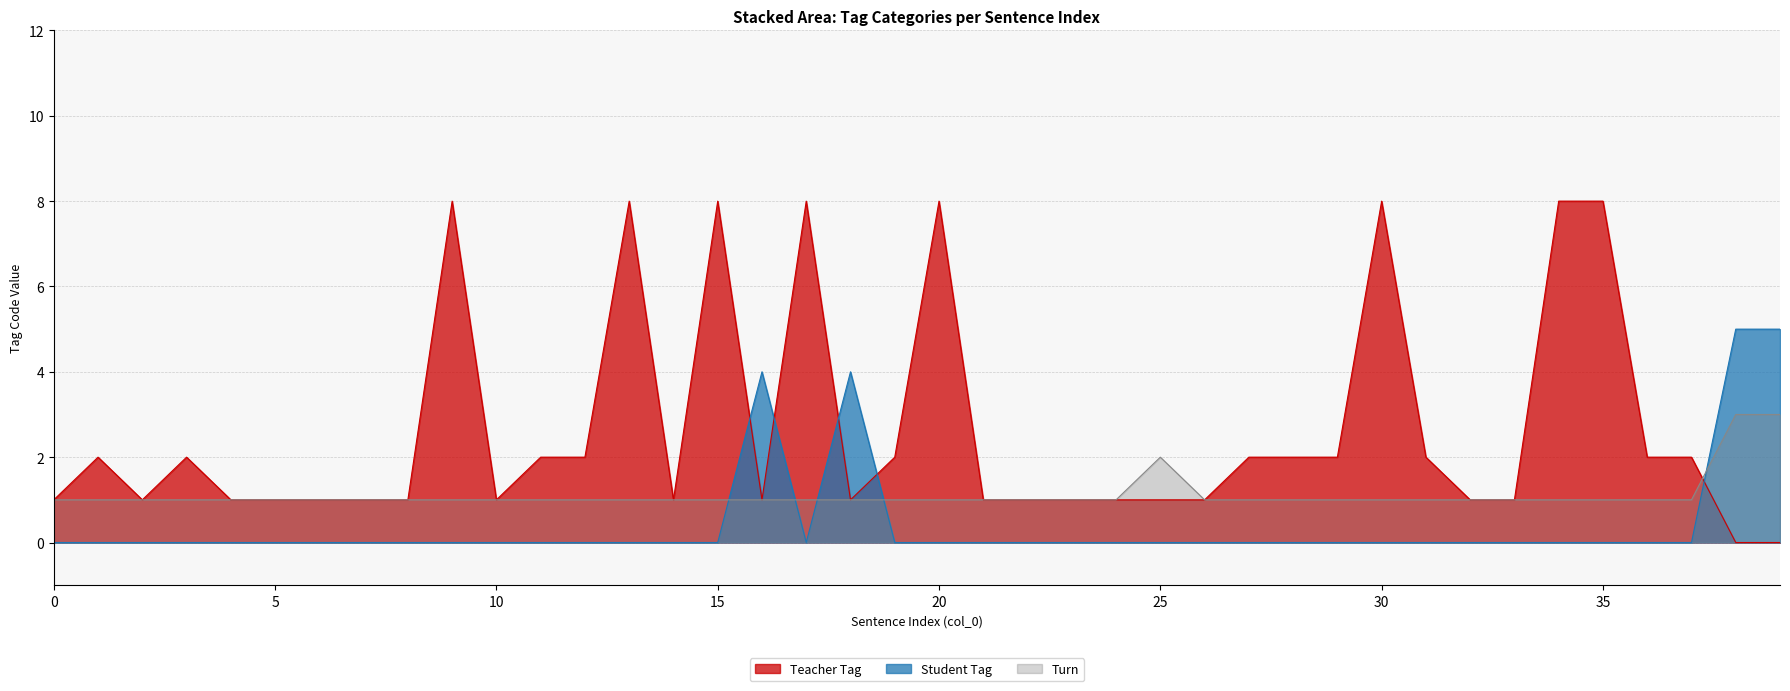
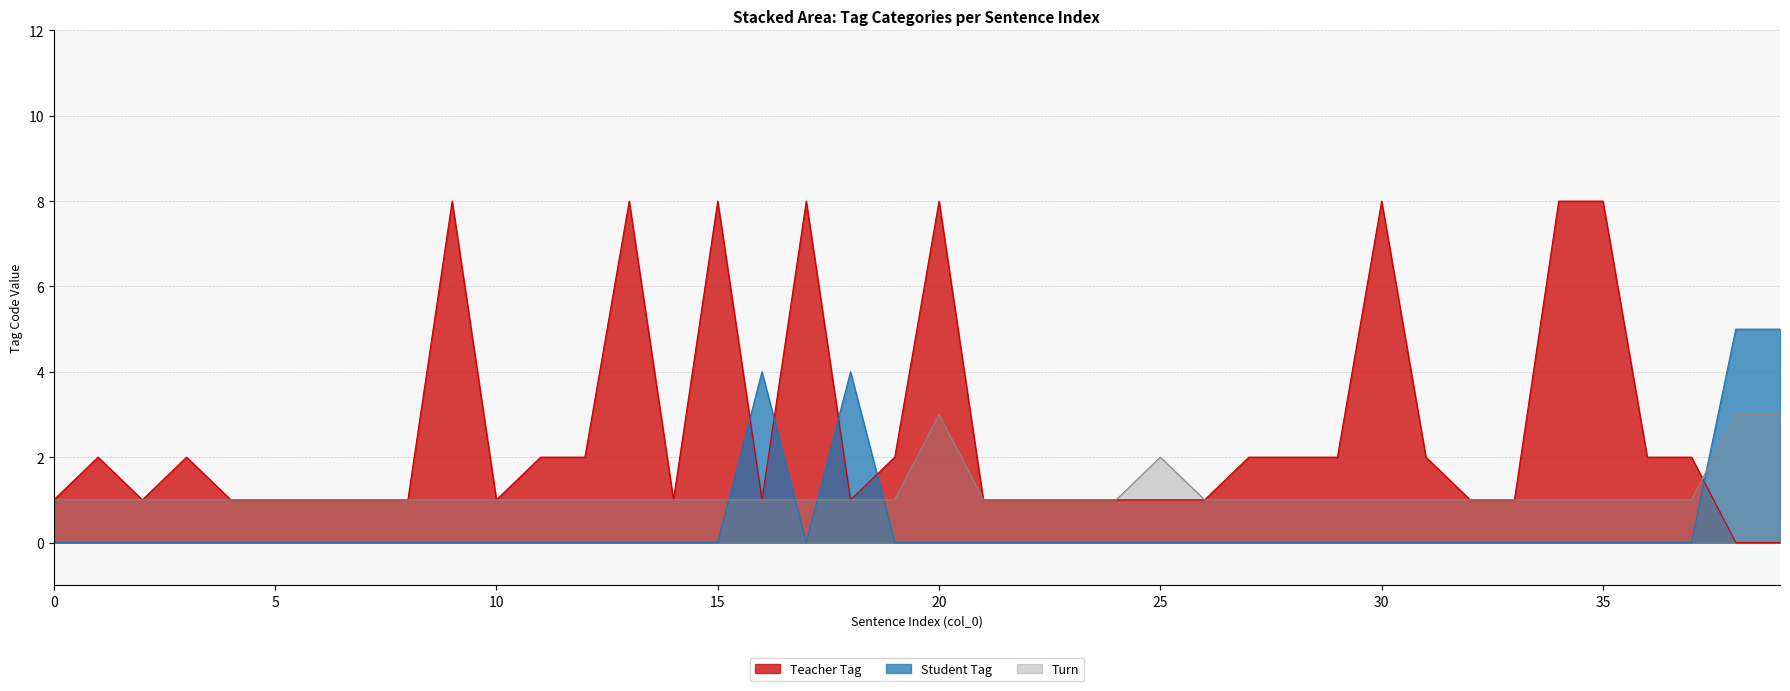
  {
    "Teacher Tag": {
      "15": 8,
      "20": 8,
      "25": 1,
      "30": 8,
      "35": 8
    },
    "Student Tag": {
      "0": 0,
      "5": 0,
      "10": 0,
      "15": 0,
      "20": 0,
      "25": 0,
      "30": 0,
      "35": 0
    },
    "Turn": {
      "15": 1,
-     "20": 1,
+     "20": 3,
      "25": 2,
      "30": 1,
      "35": 1
    }
  }
